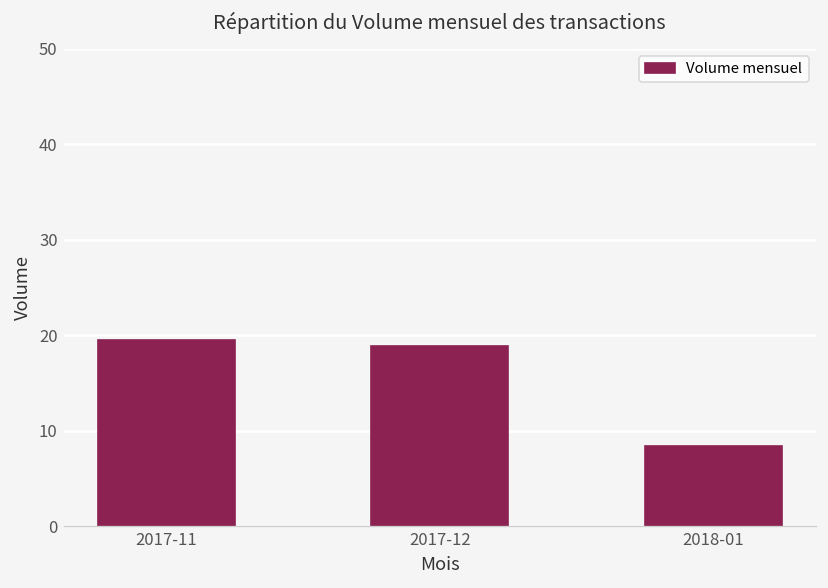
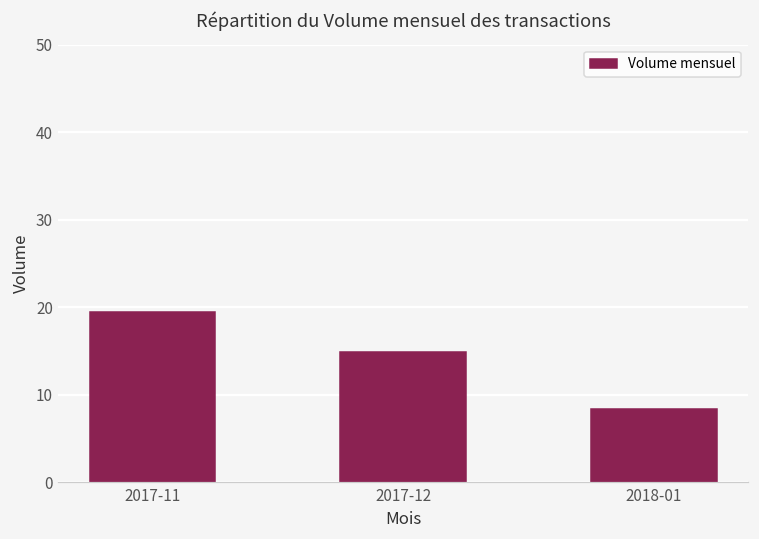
  {
    "2017-11": 19,
-   "2017-12": 19,
+   "2017-12": 15,
    "2018-01": 8
  }
